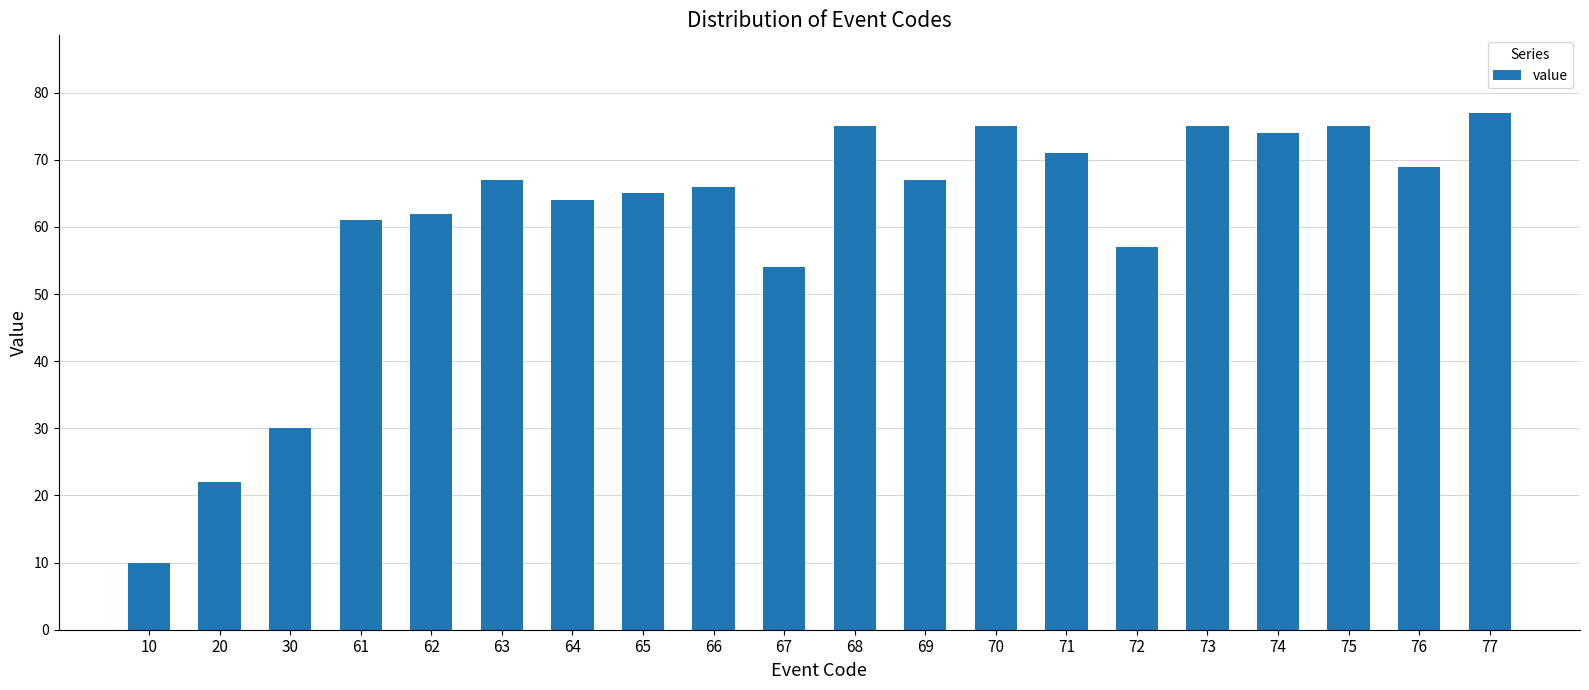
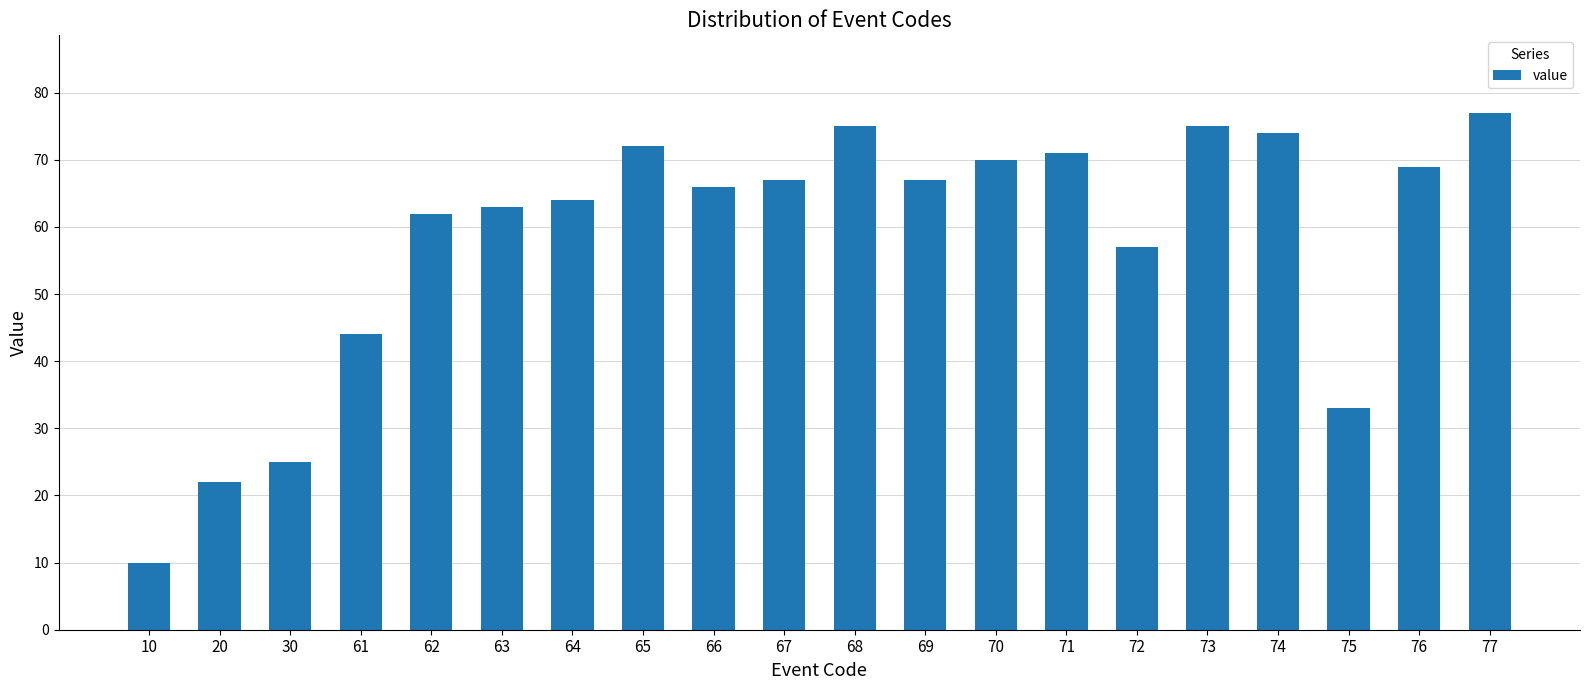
  {
    "10": 10,
    "20": 22,
-   "30": 30,
-   "61": 61,
+   "30": 25,
+   "61": 44,
    "62": 62,
-   "63": 67,
+   "63": 63,
    "64": 64,
-   "65": 65,
+   "65": 72,
    "66": 66,
-   "67": 54,
+   "67": 67,
    "68": 75,
    "69": 67,
-   "70": 75,
+   "70": 70,
    "71": 71,
    "72": 57,
    "73": 75,
    "74": 74,
-   "75": 75,
+   "75": 33,
    "76": 69,
    "77": 77
  }
